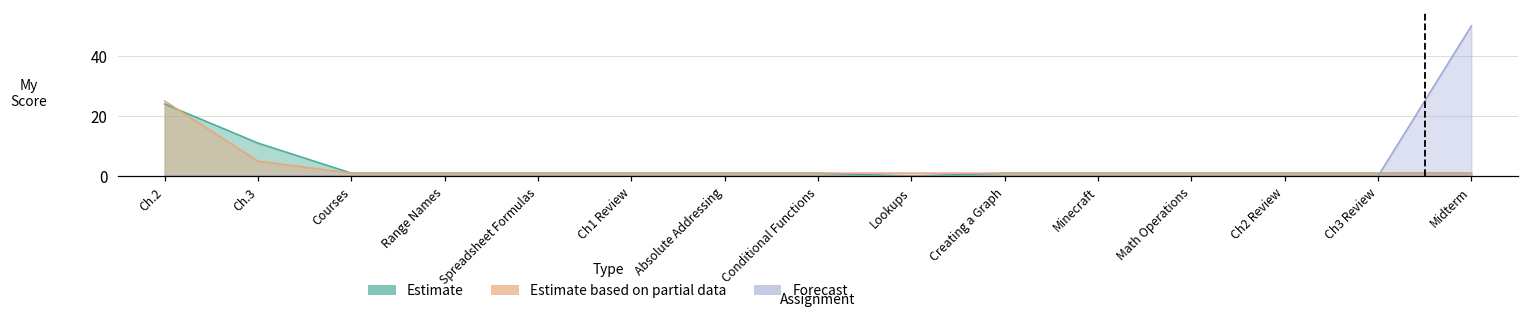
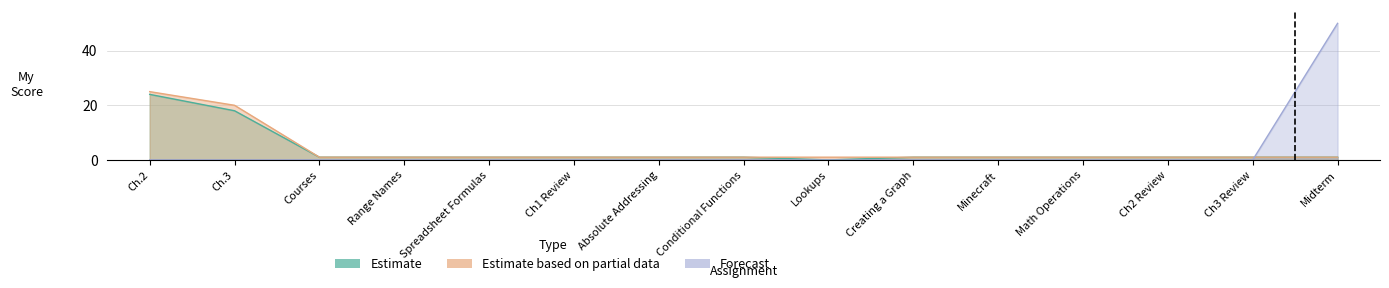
  {
    "Estimate": {
      "Ch.2": 24,
-     "Ch.3": 11
+     "Ch.3": 18
    },
    "Estimate based on partial data": {
      "Ch.2": 25,
-     "Ch.3": 5,
+     "Ch.3": 20,
      "Lookups": 1
    },
    "Forecast": {
      "Ch.2": 0,
      "Ch.3": 0,
      "Courses": 0,
      "Range Names": 0,
      "Spreadsheet Formulas": 0,
      "Ch1 Review": 0,
      "Absolute Addressing": 0,
      "Conditional Functions": 0,
      "Creating a Graph": 0,
      "Minecraft": 0,
      "Math Operations": 0,
      "Ch2 Review": 0,
      "Ch3 Review": 0,
      "Midterm": 50
    }
  }
